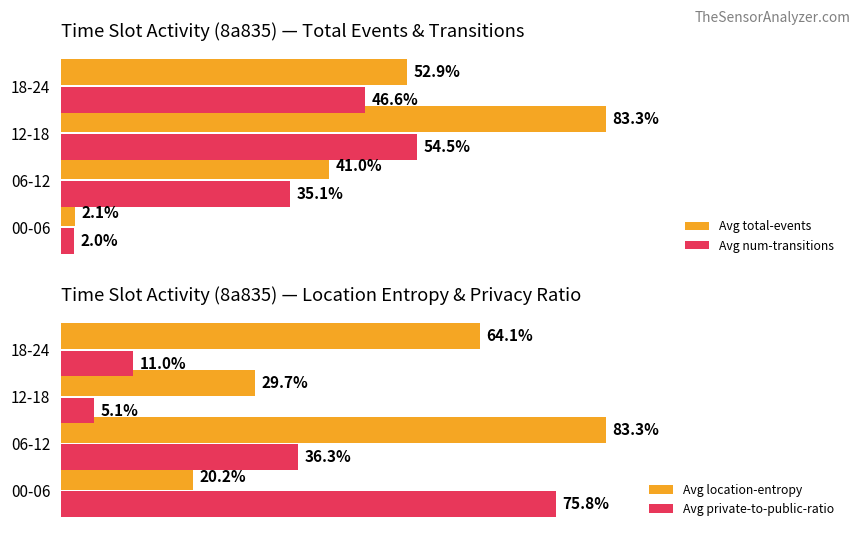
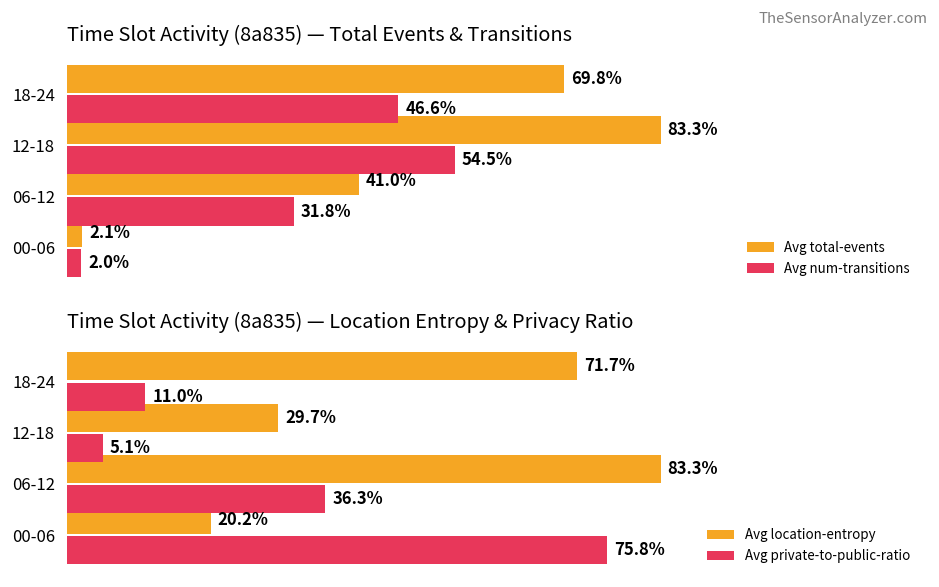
  {
    "Time Slot Activity (8a835) — Total Events & Transitions": {
      "Avg total-events": {
-       "18-24": "52.9%",
+       "18-24": "69.8%",
        "12-18": "83.3%",
        "06-12": "41.0%",
        "00-06": "2.1%"
      },
      "Avg num-transitions": {
        "18-24": "46.6%",
        "12-18": "54.5%",
-       "06-12": "35.1%",
+       "06-12": "31.8%",
        "00-06": "2.0%"
      }
    },
    "Time Slot Activity (8a835) — Location Entropy & Privacy Ratio": {
      "Avg location-entropy": {
-       "18-24": "64.1%",
+       "18-24": "71.7%",
        "12-18": "29.7%",
        "06-12": "83.3%",
        "00-06": "20.2%"
      },
      "Avg private-to-public-ratio": {
        "18-24": "11.0%",
        "12-18": "5.1%",
        "06-12": "36.3%",
        "00-06": "75.8%"
      }
    }
  }
